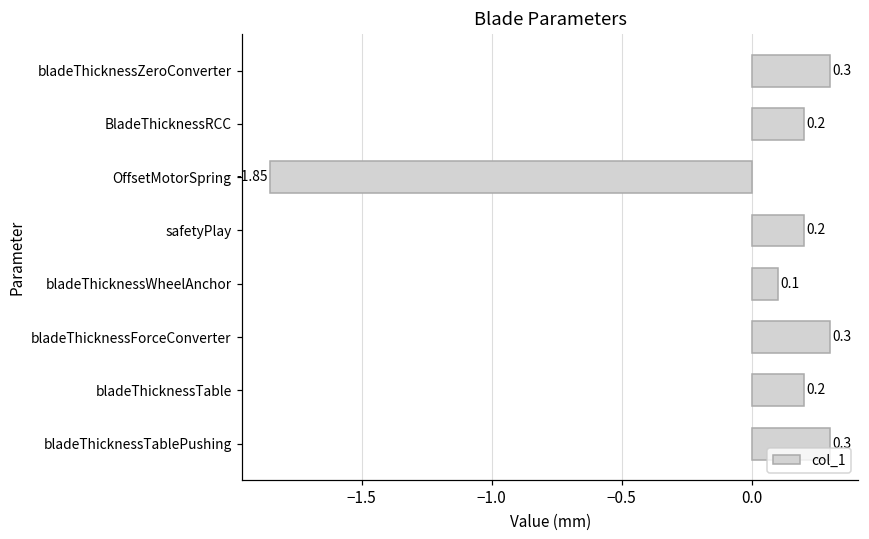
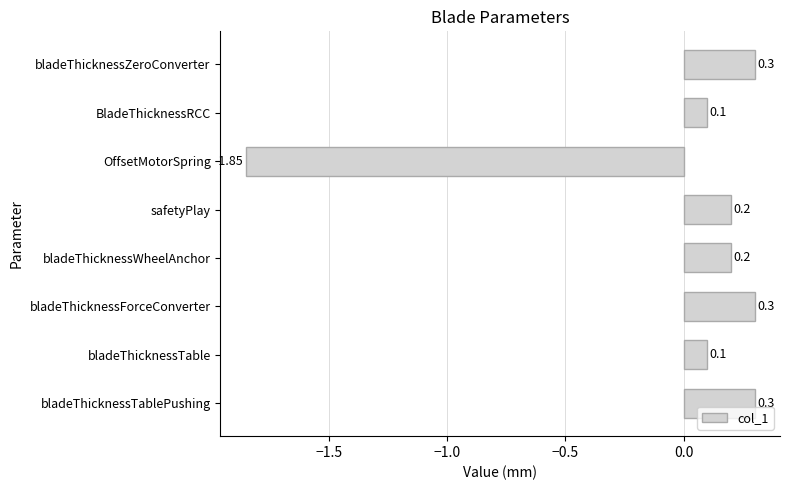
  {
    "bladeThicknessZeroConverter": 0.3,
-   "BladeThicknessRCC": 0.2,
+   "BladeThicknessRCC": 0.1,
    "OffsetMotorSpring": -1.85,
    "safetyPlay": 0.2,
-   "bladeThicknessWheelAnchor": 0.1,
+   "bladeThicknessWheelAnchor": 0.2,
    "bladeThicknessForceConverter": 0.3,
-   "bladeThicknessTable": 0.2
+   "bladeThicknessTable": 0.1
  }
